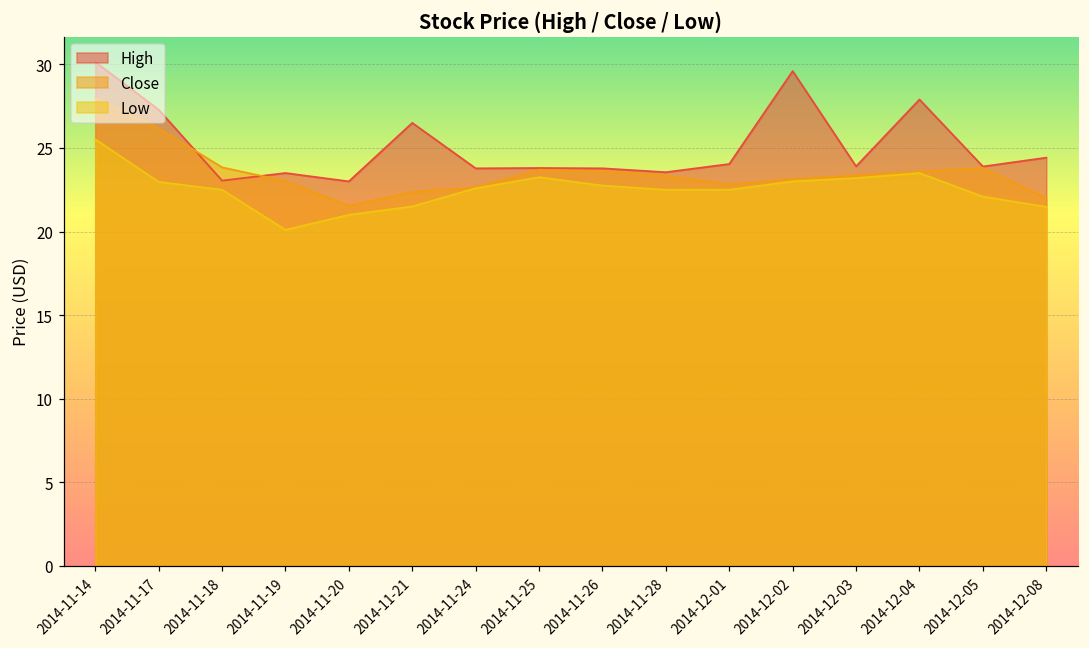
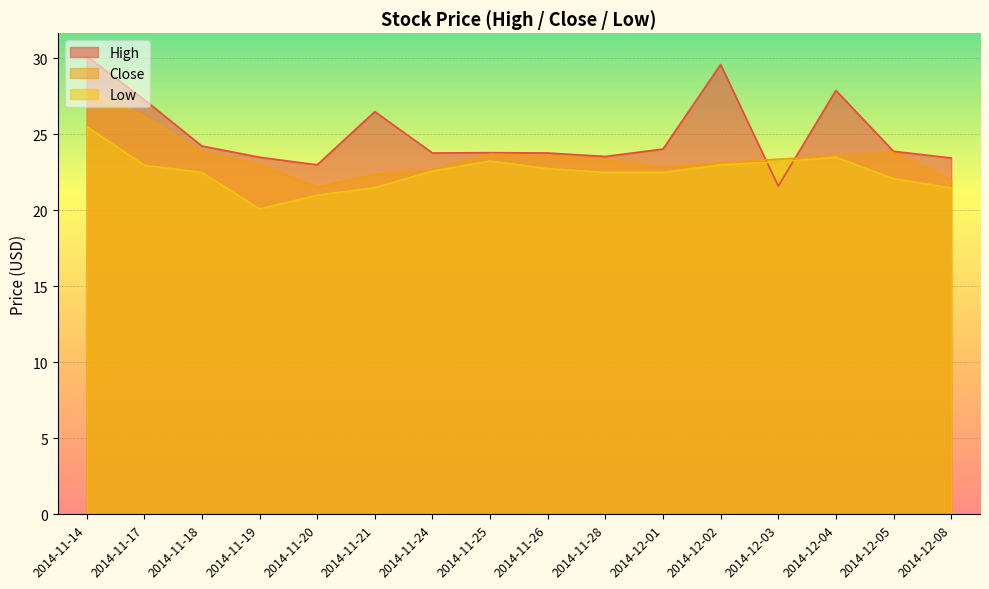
  {
    "High": {
-     "2014-11-18": 23.1,
+     "2014-11-18": 24.2,
      "2014-11-19": 23.5,
      "2014-11-20": 23.0,
      "2014-11-21": 26.5,
      "2014-11-24": 23.8,
      "2014-11-26": 23.8,
      "2014-11-28": 23.6,
      "2014-12-01": 24.0,
      "2014-12-02": 29.6,
-     "2014-12-03": 23.9,
+     "2014-12-03": 21.6,
      "2014-12-04": 27.9,
-     "2014-12-08": 24.4
+     "2014-12-08": 23.5
    }
  }
